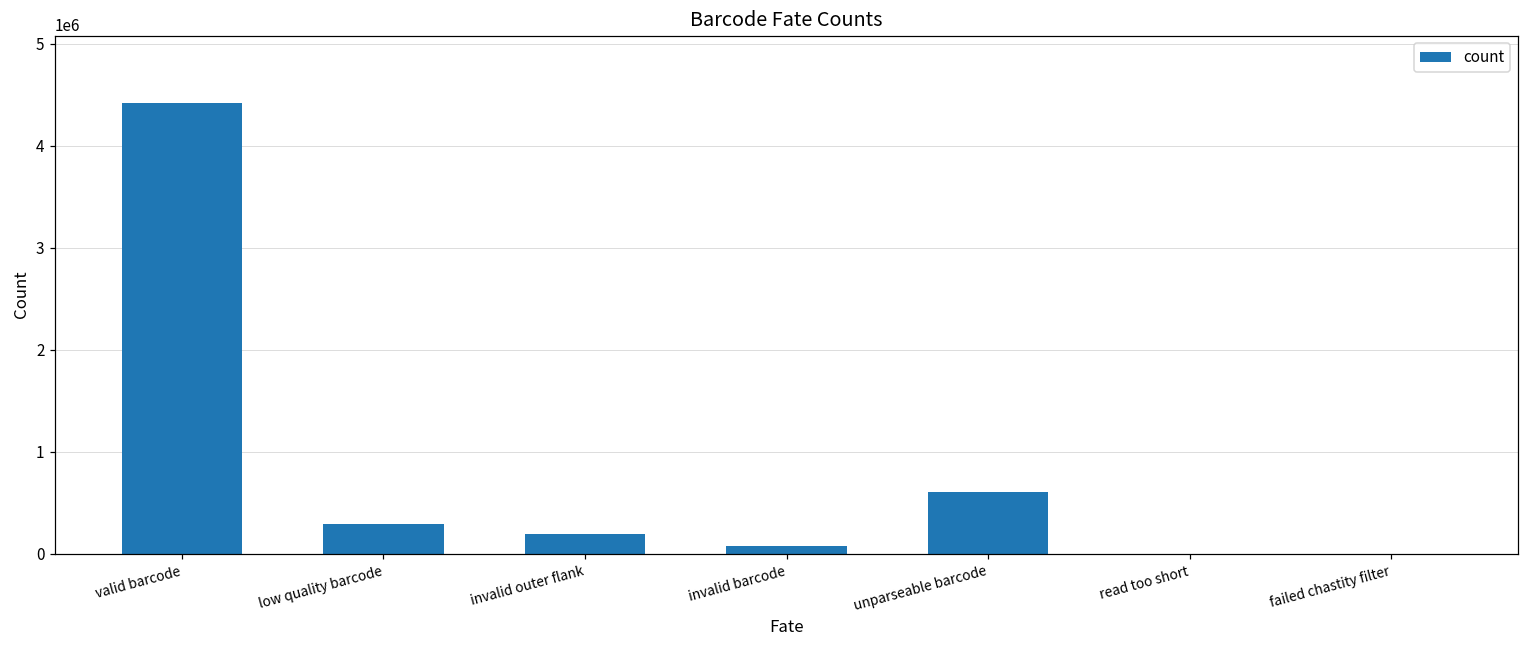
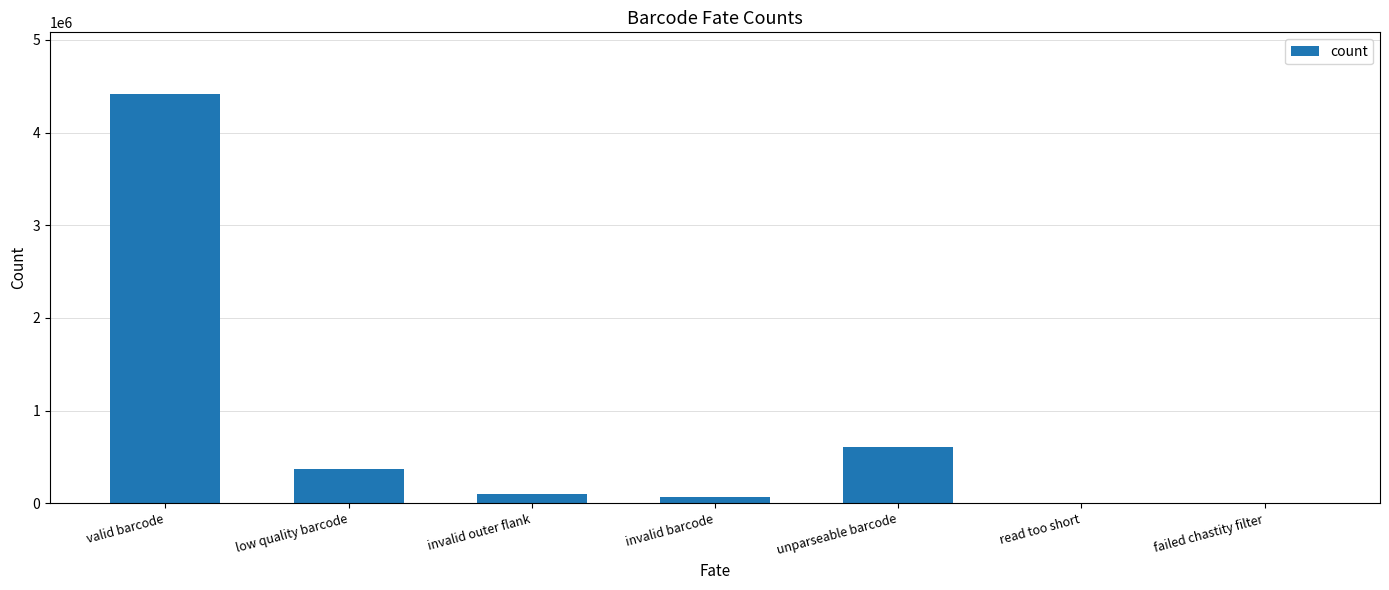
  {
    "valid barcode": 4400000,
-   "low quality barcode": 300000,
-   "invalid outer flank": 200000,
+   "low quality barcode": 400000,
+   "invalid outer flank": 100000,
    "invalid barcode": 100000,
    "unparseable barcode": 600000,
    "read too short": 0,
    "failed chastity filter": 0
  }
